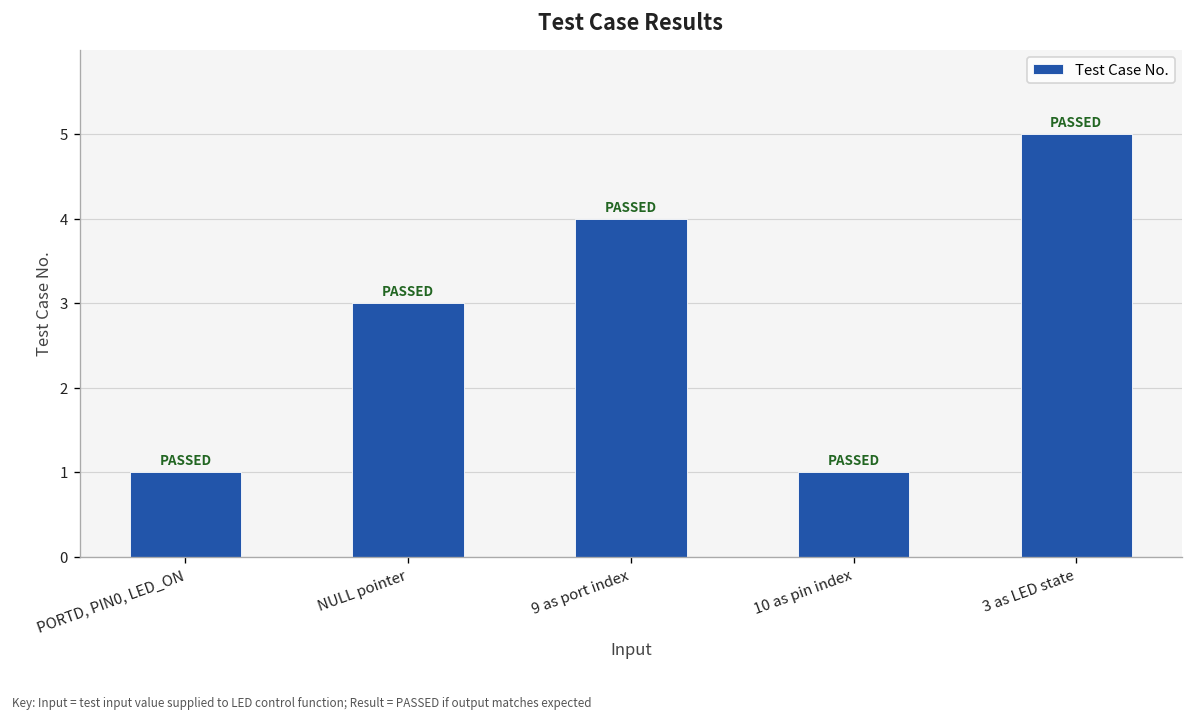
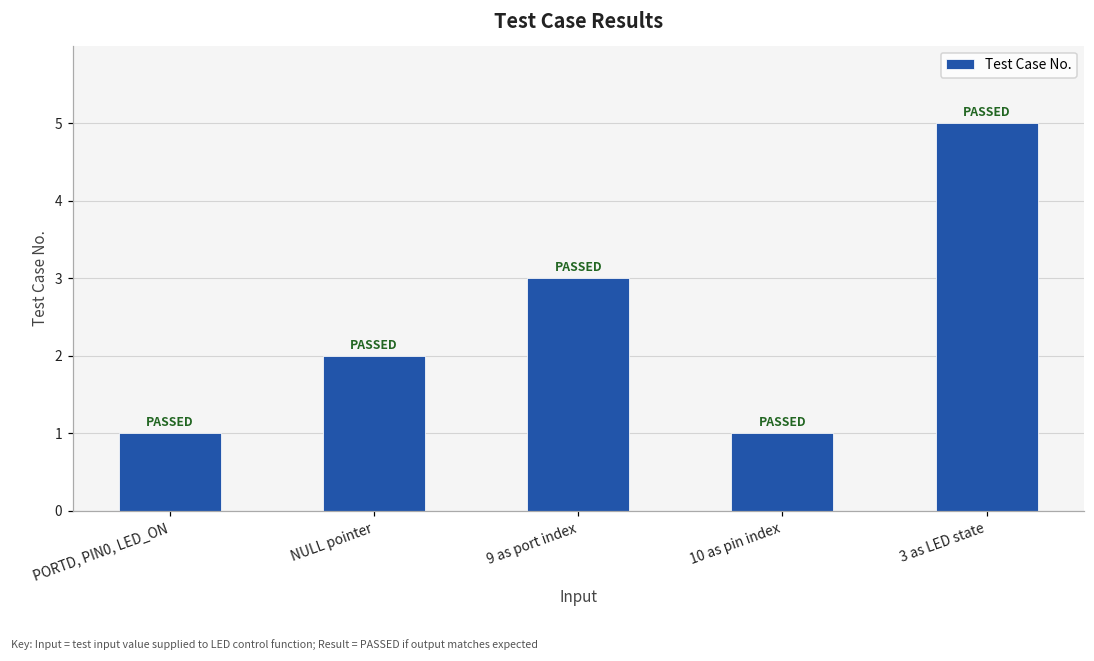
  {
    "PORTD, PIN0, LED_ON": 1,
-   "NULL pointer": 3,
-   "9 as port index": 4,
+   "NULL pointer": 2,
+   "9 as port index": 3,
    "10 as pin index": 1,
    "3 as LED state": 5
  }
